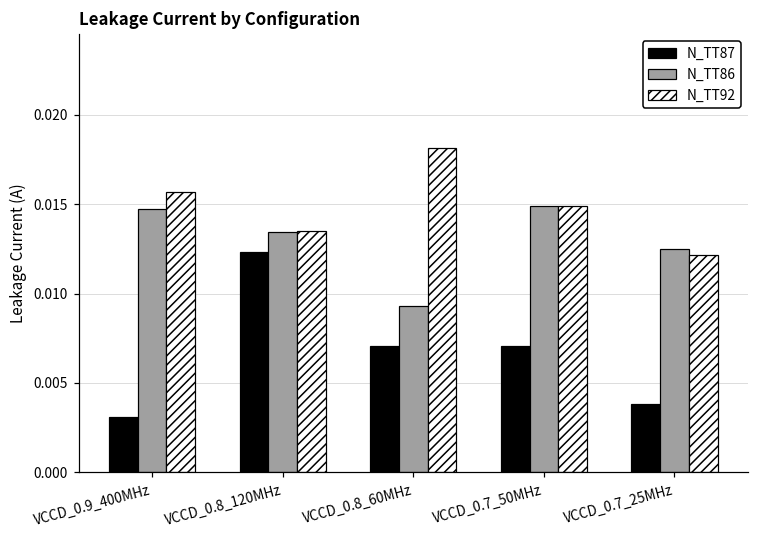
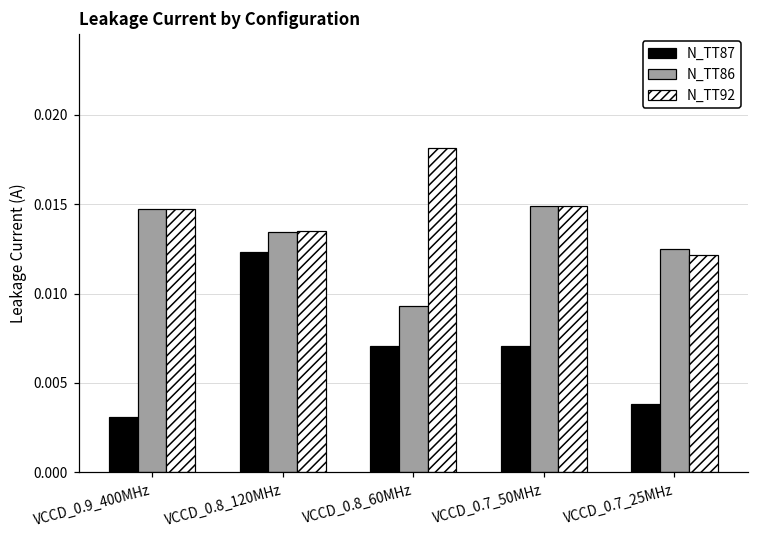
  {
    "N_TT87": {
      "VCCD_0.9_400MHz": 0.0031,
      "VCCD_0.8_120MHz": 0.0123,
      "VCCD_0.8_60MHz": 0.0071,
      "VCCD_0.7_50MHz": 0.0071,
      "VCCD_0.7_25MHz": 0.0038
    },
    "N_TT86": {
      "VCCD_0.9_400MHz": 0.0147,
      "VCCD_0.8_120MHz": 0.0134,
      "VCCD_0.8_60MHz": 0.0093,
      "VCCD_0.7_50MHz": 0.0149,
      "VCCD_0.7_25MHz": 0.0125
    },
    "N_TT92": {
-     "VCCD_0.9_400MHz": 0.0157,
+     "VCCD_0.9_400MHz": 0.0147,
      "VCCD_0.8_120MHz": 0.0135,
      "VCCD_0.8_60MHz": 0.0181,
      "VCCD_0.7_50MHz": 0.0149,
      "VCCD_0.7_25MHz": 0.0122
    }
  }
